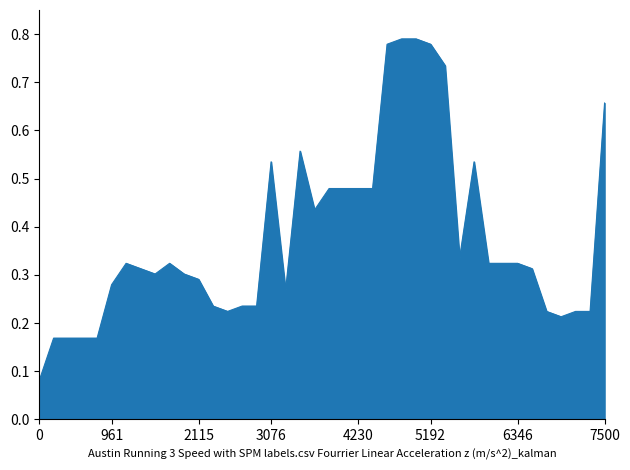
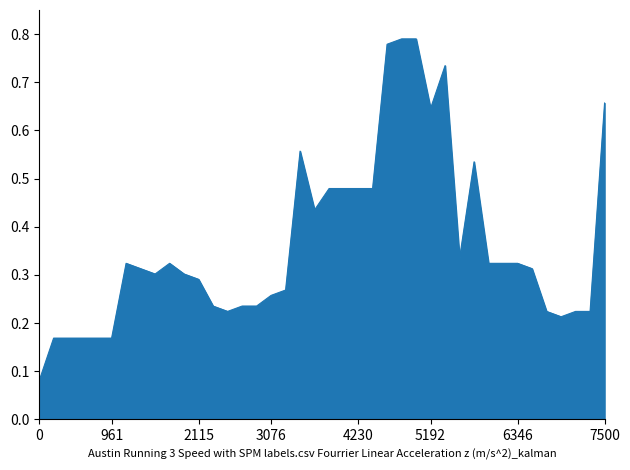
  {
    "0": 0.08,
-   "961": 0.28,
+   "961": 0.17,
    "2115": 0.29,
-   "3076": 0.53,
+   "3076": 0.26,
    "4230": 0.48,
-   "5192": 0.78,
+   "5192": 0.65,
    "6346": 0.32,
    "7500": 0.66
  }
